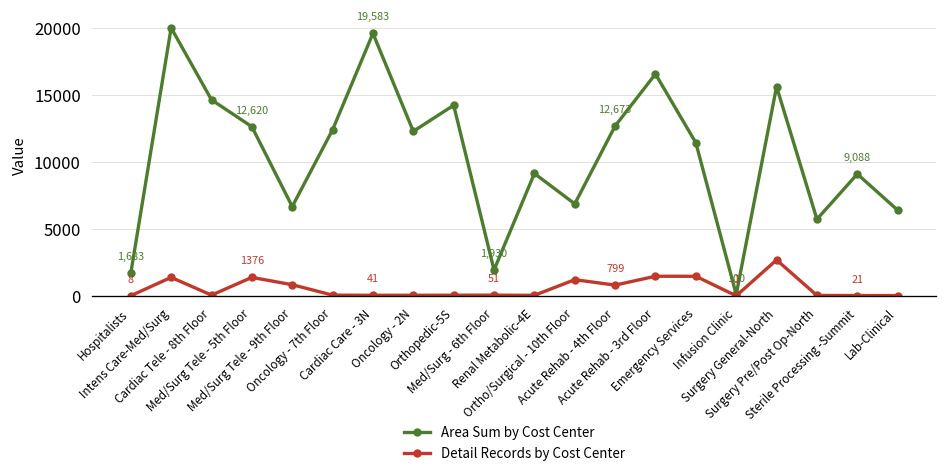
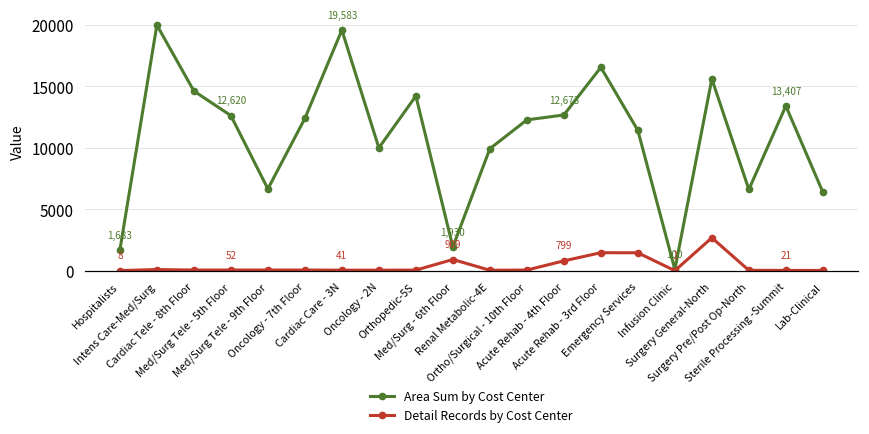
  {
    "Area Sum by Cost Center": {
      "Hospitalists": "1,683",
      "Med/Surg Tele - 5th Floor": "12,620",
      "Cardiac Care - 3N": "19,583",
-     "Oncology - 2N": "12300",
+     "Oncology - 2N": "10000",
      "Med/Surg - 6th Floor": "1,930",
-     "Renal Metabolic-4E": "9100",
-     "Ortho/Surgical - 10th Floor": "6900",
+     "Renal Metabolic-4E": "9900",
+     "Ortho/Surgical - 10th Floor": "12300",
      "Acute Rehab - 4th Floor": "12,673",
-     "Surgery Pre/Post Op-North": "5700",
-     "Sterile Processing -Summit": "9,088"
+     "Surgery Pre/Post Op-North": "6600",
+     "Sterile Processing -Summit": "13,407"
    },
    "Detail Records by Cost Center": {
-     "Intens Care-Med/Surg": "1400",
-     "Med/Surg Tele - 5th Floor": "1376",
-     "Med/Surg Tele - 9th Floor": "800",
+     "Intens Care-Med/Surg": "100",
+     "Med/Surg Tele - 5th Floor": "52",
+     "Med/Surg Tele - 9th Floor": "100",
      "Cardiac Care - 3N": "41",
-     "Med/Surg - 6th Floor": "51",
-     "Ortho/Surgical - 10th Floor": "1200",
+     "Med/Surg - 6th Floor": "909",
+     "Ortho/Surgical - 10th Floor": "100",
      "Acute Rehab - 4th Floor": "799",
      "Sterile Processing -Summit": "21"
    }
  }
